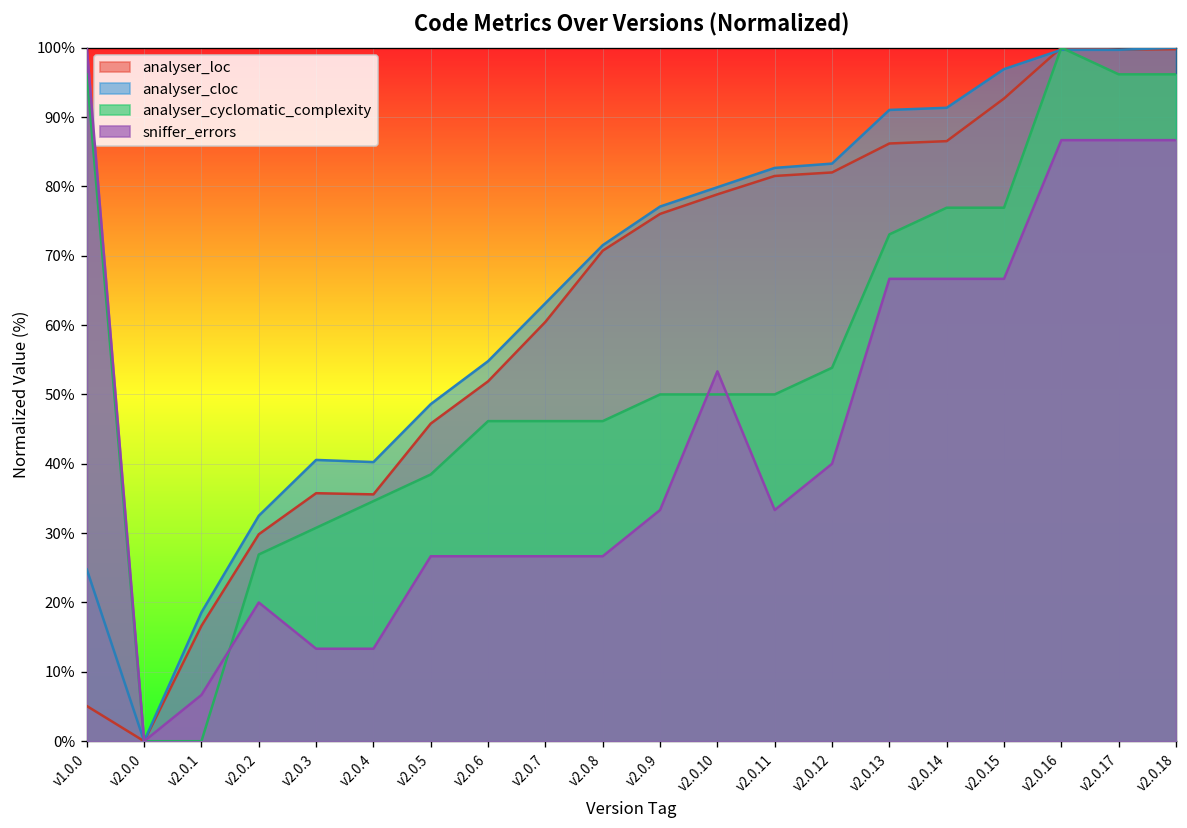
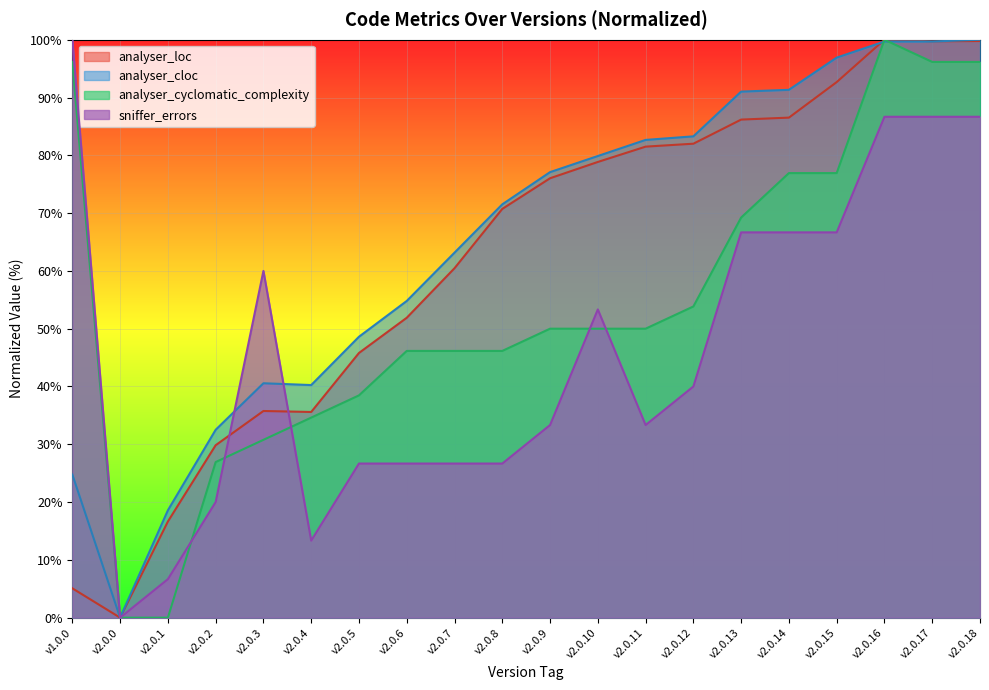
  {
    "analyser_loc": {
      "v1.0.0": "5%",
      "v2.0.1": "17%",
      "v2.0.2": "30%",
      "v2.0.3": "36%",
      "v2.0.4": "36%",
      "v2.0.5": "46%",
      "v2.0.6": "52%",
      "v2.0.7": "60%",
      "v2.0.8": "71%",
      "v2.0.9": "76%",
      "v2.0.10": "79%",
      "v2.0.11": "82%",
      "v2.0.12": "82%",
      "v2.0.13": "86%",
      "v2.0.14": "87%",
      "v2.0.15": "93%"
    },
    "analyser_cloc": {
      "v1.0.0": "25%",
      "v2.0.1": "19%",
      "v2.0.2": "33%",
      "v2.0.3": "41%",
      "v2.0.4": "40%",
      "v2.0.5": "49%",
      "v2.0.6": "55%",
      "v2.0.7": "63%",
      "v2.0.8": "72%",
      "v2.0.9": "77%",
      "v2.0.10": "80%",
      "v2.0.11": "83%",
      "v2.0.12": "83%",
      "v2.0.13": "91%",
      "v2.0.14": "91%",
      "v2.0.15": "97%"
    },
    "analyser_cyclomatic_complexity": {
      "v1.0.0": "96%",
      "v2.0.1": "0%",
      "v2.0.2": "27%",
      "v2.0.3": "31%",
      "v2.0.4": "35%",
      "v2.0.5": "38%",
      "v2.0.6": "46%",
      "v2.0.7": "46%",
      "v2.0.8": "46%",
      "v2.0.9": "50%",
      "v2.0.10": "50%",
      "v2.0.11": "50%",
      "v2.0.12": "54%",
-     "v2.0.13": "73%",
+     "v2.0.13": "69%",
      "v2.0.14": "77%",
      "v2.0.15": "77%",
      "v2.0.17": "96%",
      "v2.0.18": "96%"
    },
    "sniffer_errors": {
      "v1.0.0": "100%",
      "v2.0.1": "7%",
      "v2.0.2": "20%",
-     "v2.0.3": "13%",
+     "v2.0.3": "60%",
      "v2.0.4": "13%",
      "v2.0.5": "27%",
      "v2.0.6": "27%",
      "v2.0.7": "27%",
      "v2.0.8": "27%",
      "v2.0.9": "33%",
      "v2.0.10": "53%",
      "v2.0.11": "33%",
      "v2.0.12": "40%",
      "v2.0.13": "67%",
      "v2.0.14": "67%",
      "v2.0.15": "67%",
      "v2.0.16": "87%",
      "v2.0.17": "87%",
      "v2.0.18": "87%"
    }
  }
